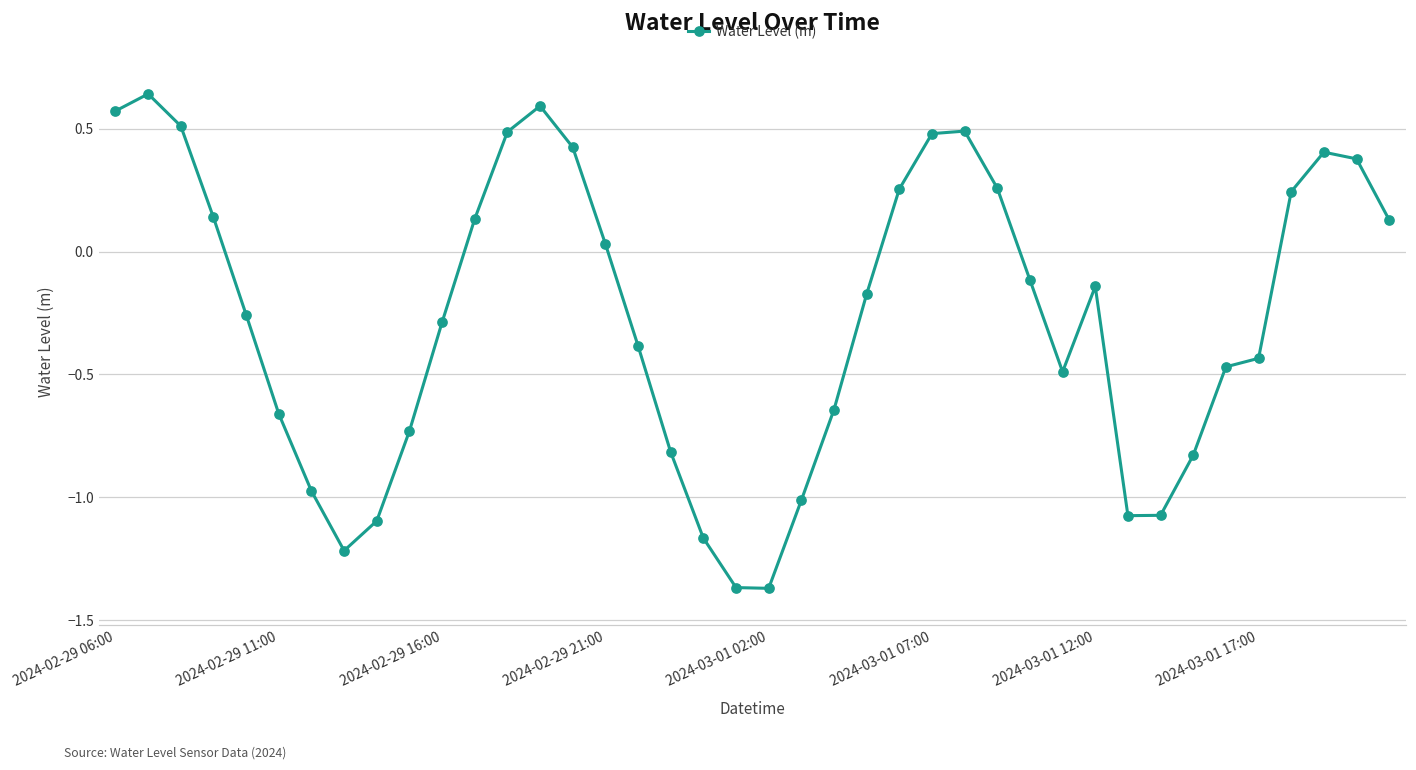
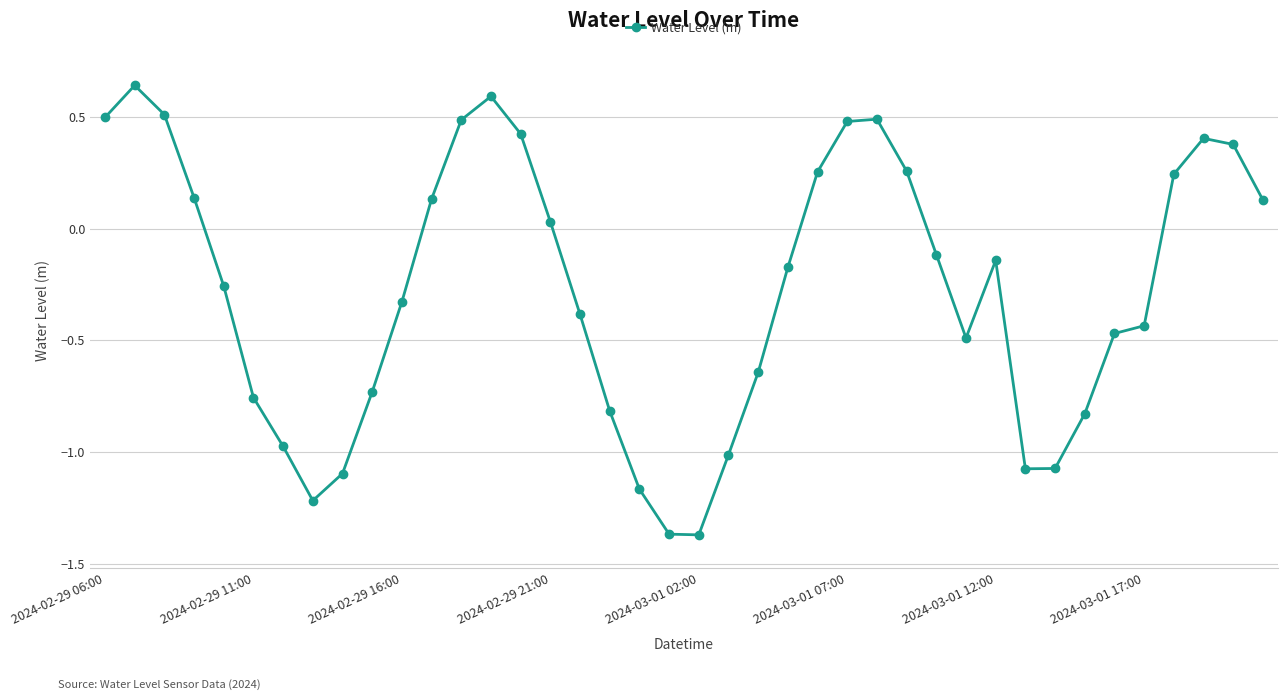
  {
-   "2024-02-29 06:00": 0.57,
-   "2024-02-29 11:00": -0.66,
-   "2024-02-29 16:00": -0.29,
+   "2024-02-29 06:00": 0.50,
+   "2024-02-29 11:00": -0.76,
+   "2024-02-29 16:00": -0.33,
    "2024-02-29 21:00": 0.03,
    "2024-03-01 02:00": -1.37,
    "2024-03-01 07:00": 0.48,
    "2024-03-01 12:00": -0.14,
    "2024-03-01 17:00": -0.43
  }
